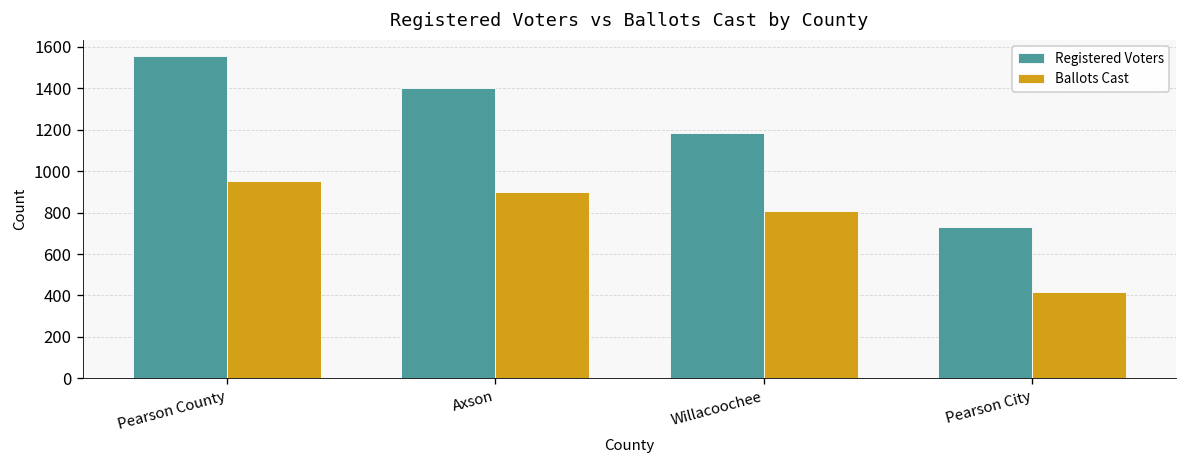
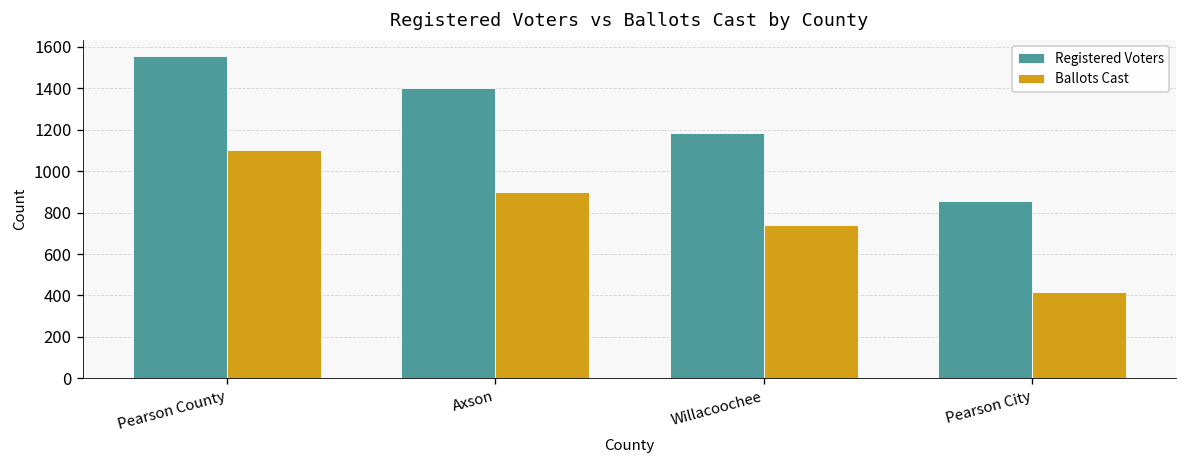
  {
    "Registered Voters": {
      "Pearson County": 1560,
      "Axson": 1400,
      "Willacoochee": 1180,
-     "Pearson City": 730
+     "Pearson City": 860
    },
    "Ballots Cast": {
-     "Pearson County": 950,
+     "Pearson County": 1100,
      "Axson": 900,
-     "Willacoochee": 810,
+     "Willacoochee": 740,
      "Pearson City": 420
    }
  }
